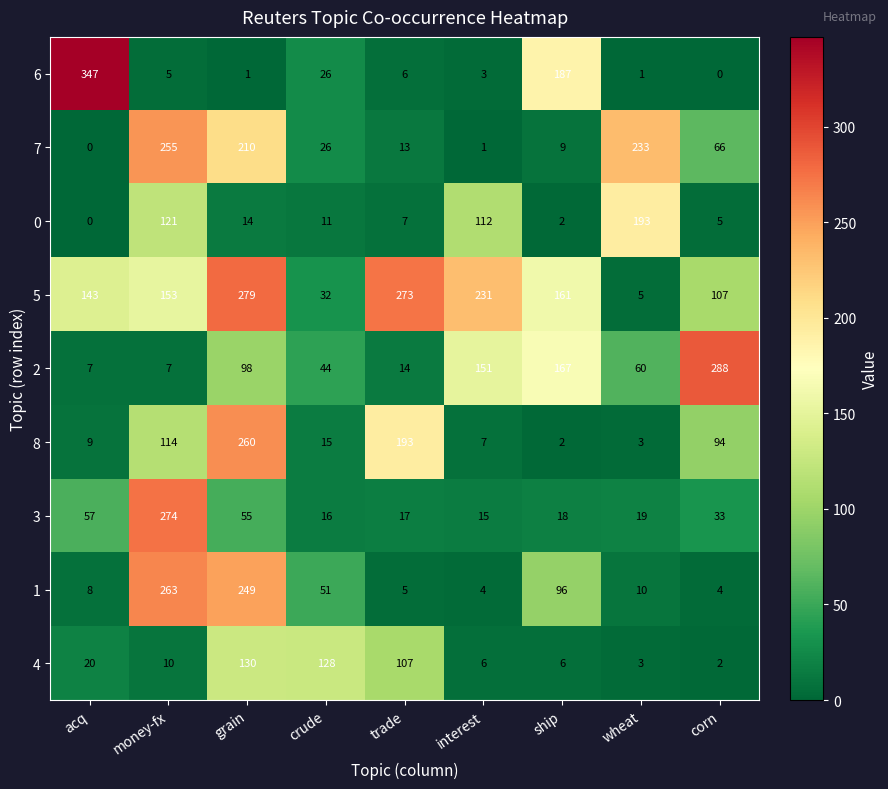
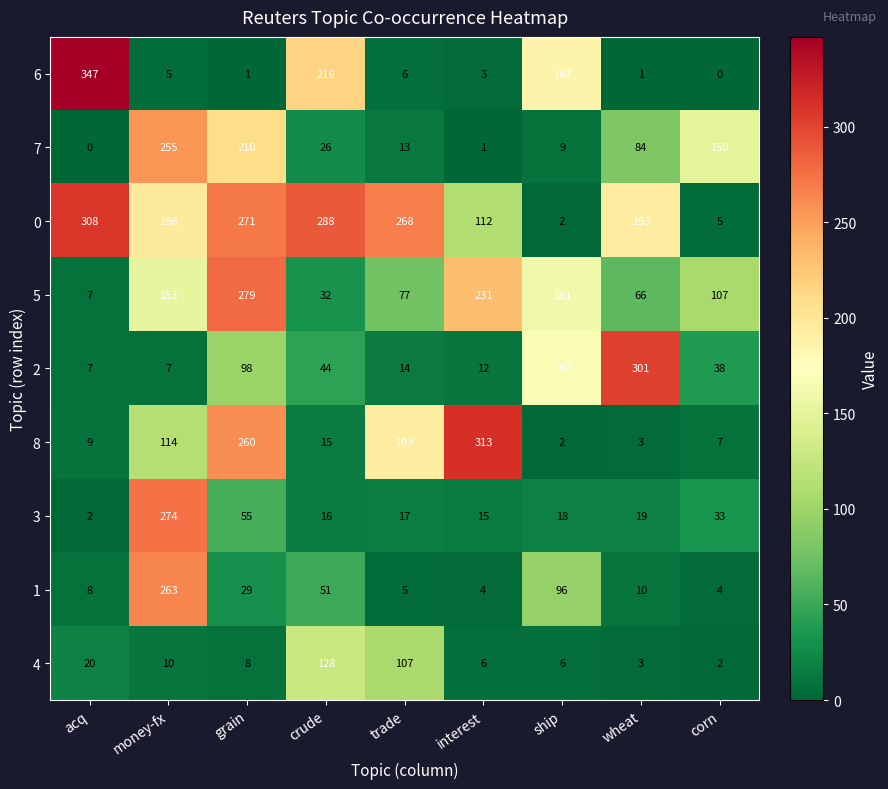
  {
    "6": {
      "acq": 347,
      "money-fx": 5,
      "grain": 1,
-     "crude": 26,
+     "crude": 216,
      "trade": 6,
      "interest": 3,
      "ship": 187,
      "wheat": 1,
      "corn": 0
    },
    "7": {
      "acq": 0,
      "money-fx": 255,
      "grain": 210,
      "crude": 26,
      "trade": 13,
      "interest": 1,
      "ship": 9,
-     "wheat": 233,
-     "corn": 66
+     "wheat": 84,
+     "corn": 150
    },
    "0": {
-     "acq": 0,
-     "money-fx": 121,
-     "grain": 14,
-     "crude": 11,
-     "trade": 7,
+     "acq": 308,
+     "money-fx": 196,
+     "grain": 271,
+     "crude": 288,
+     "trade": 268,
      "interest": 112,
      "ship": 2,
      "wheat": 193,
      "corn": 5
    },
    "5": {
-     "acq": 143,
+     "acq": 7,
      "money-fx": 153,
      "grain": 279,
      "crude": 32,
-     "trade": 273,
+     "trade": 77,
      "interest": 231,
      "ship": 161,
-     "wheat": 5,
+     "wheat": 66,
      "corn": 107
    },
    "2": {
      "acq": 7,
      "money-fx": 7,
      "grain": 98,
      "crude": 44,
      "trade": 14,
-     "interest": 151,
+     "interest": 12,
      "ship": 167,
-     "wheat": 60,
-     "corn": 288
+     "wheat": 301,
+     "corn": 38
    },
    "8": {
      "acq": 9,
      "money-fx": 114,
      "grain": 260,
      "crude": 15,
      "trade": 193,
-     "interest": 7,
+     "interest": 313,
      "ship": 2,
      "wheat": 3,
-     "corn": 94
+     "corn": 7
    },
    "3": {
-     "acq": 57,
+     "acq": 2,
      "money-fx": 274,
      "grain": 55,
      "crude": 16,
      "trade": 17,
      "interest": 15,
      "ship": 18,
      "wheat": 19,
      "corn": 33
    },
    "1": {
      "acq": 8,
      "money-fx": 263,
-     "grain": 249,
+     "grain": 29,
      "crude": 51,
      "trade": 5,
      "interest": 4,
      "ship": 96,
      "wheat": 10,
      "corn": 4
    },
    "4": {
      "acq": 20,
      "money-fx": 10,
-     "grain": 130,
+     "grain": 8,
      "crude": 128,
      "trade": 107,
      "interest": 6,
      "ship": 6,
      "wheat": 3,
      "corn": 2
    }
  }
